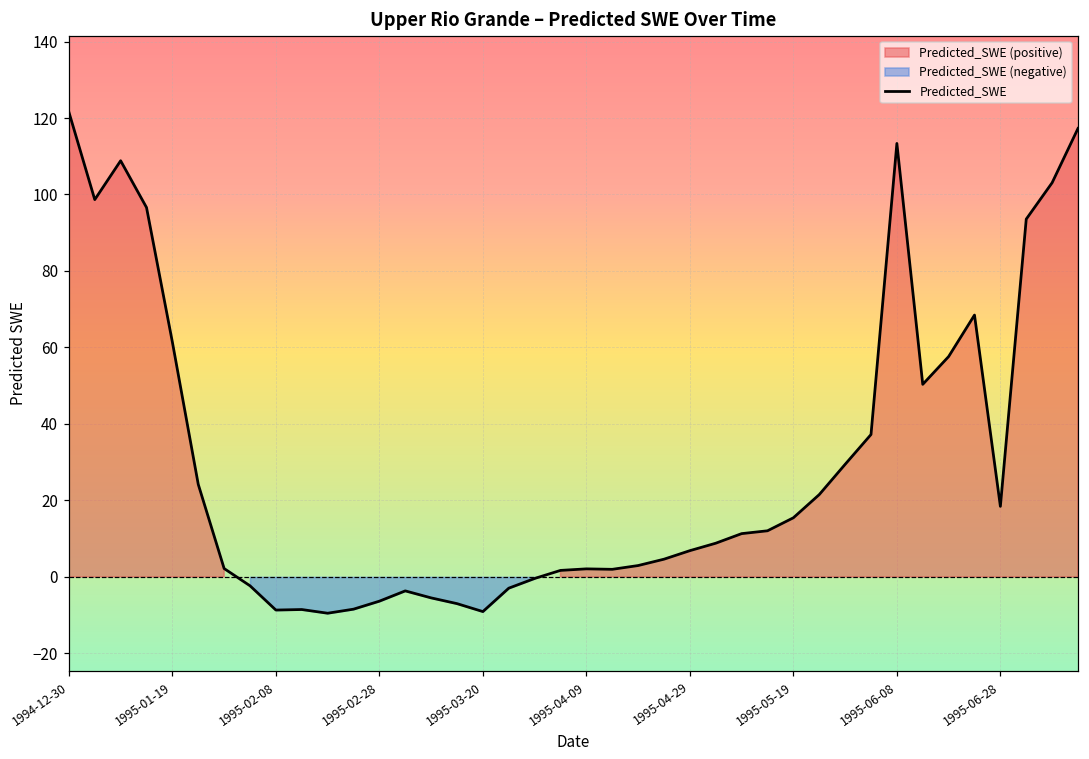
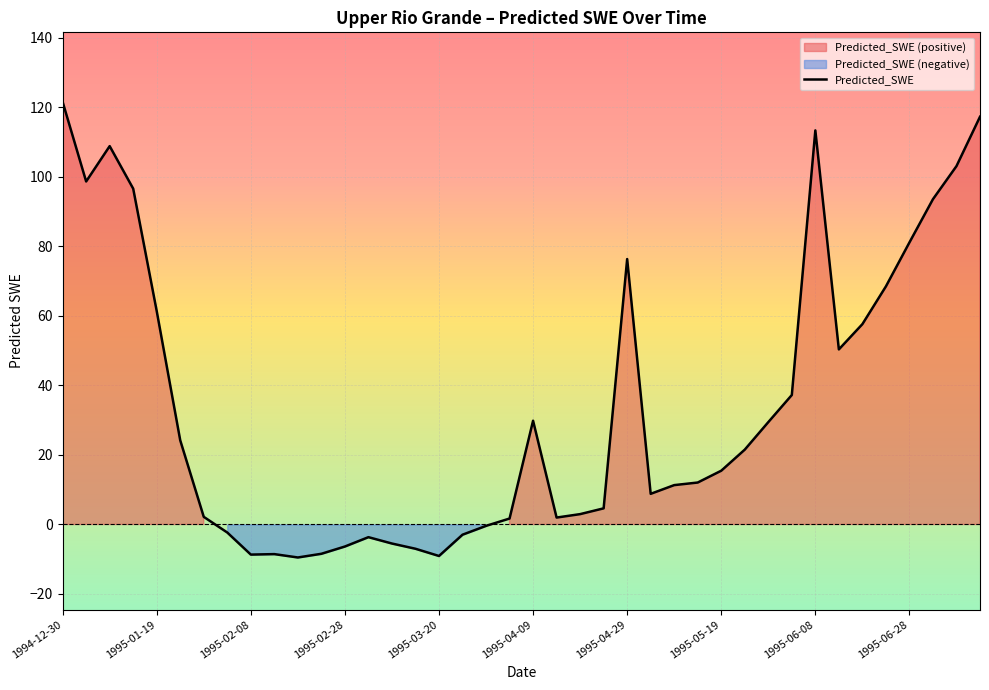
  {
    "Predicted_SWE": {
      "1994-12-30": 122,
      "1995-01-19": 61,
      "1995-02-08": -9,
      "1995-02-28": -6,
      "1995-03-20": -9,
-     "1995-04-09": 2,
-     "1995-04-29": 7,
+     "1995-04-09": 30,
+     "1995-04-29": 76,
      "1995-05-19": 15,
      "1995-06-08": 113,
-     "1995-06-28": 18
+     "1995-06-28": 81
    }
  }
